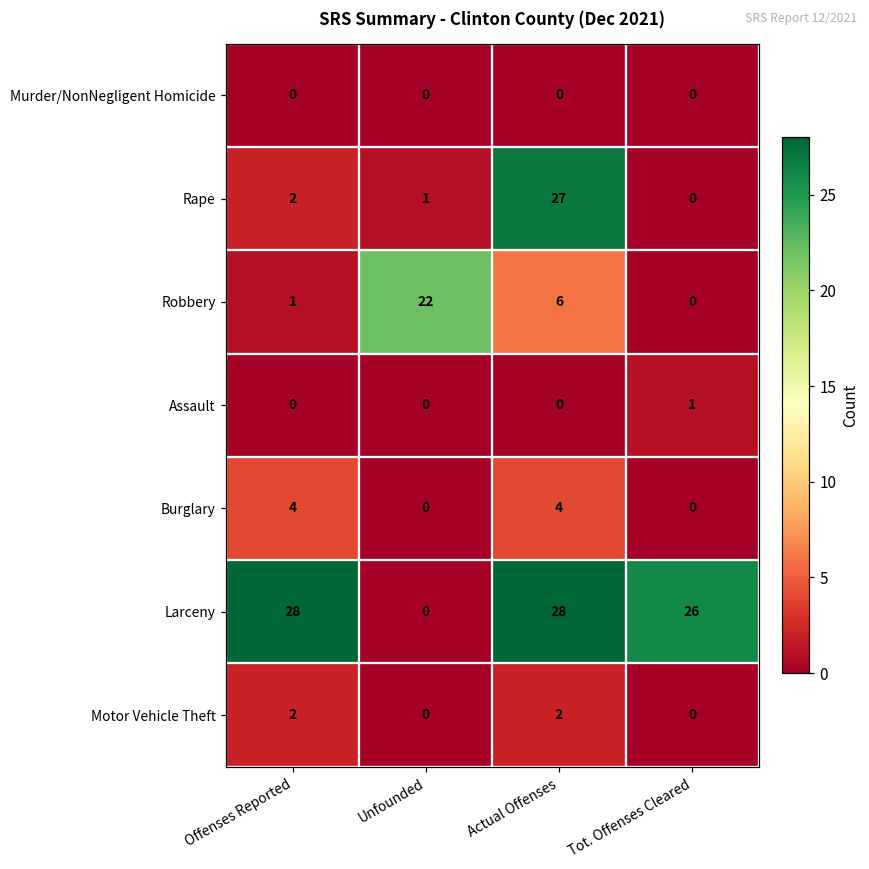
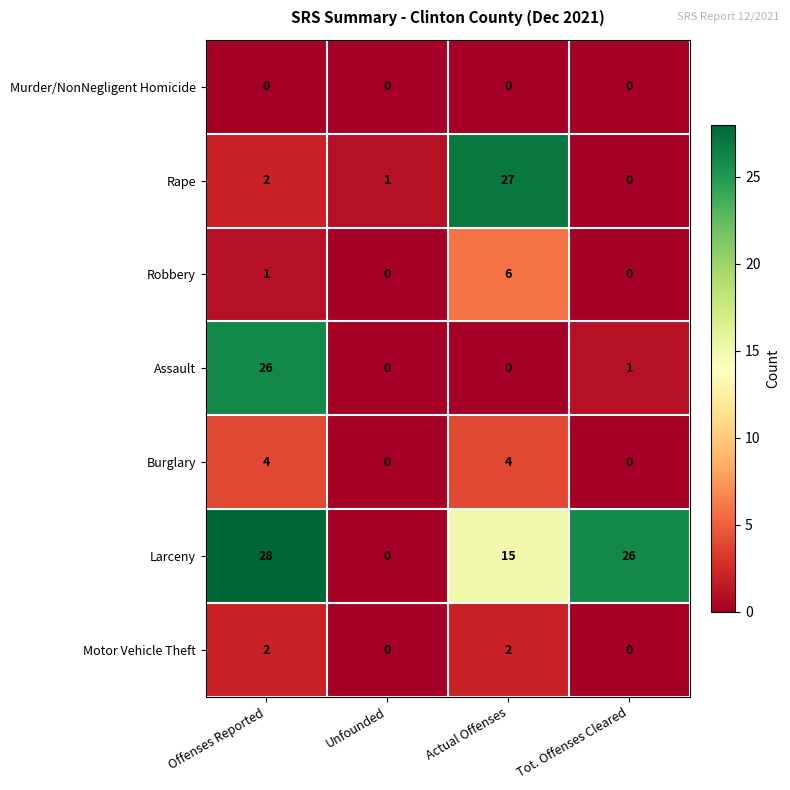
  {
    "Murder/NonNegligent Homicide": {
      "Offenses Reported": 0,
      "Unfounded": 0,
      "Actual Offenses": 0,
      "Tot. Offenses Cleared": 0
    },
    "Rape": {
      "Offenses Reported": 2,
      "Unfounded": 1,
      "Actual Offenses": 27,
      "Tot. Offenses Cleared": 0
    },
    "Robbery": {
      "Offenses Reported": 1,
-     "Unfounded": 22,
+     "Unfounded": 0,
      "Actual Offenses": 6,
      "Tot. Offenses Cleared": 0
    },
    "Assault": {
-     "Offenses Reported": 0,
+     "Offenses Reported": 26,
      "Unfounded": 0,
      "Actual Offenses": 0,
      "Tot. Offenses Cleared": 1
    },
    "Burglary": {
      "Offenses Reported": 4,
      "Unfounded": 0,
      "Actual Offenses": 4,
      "Tot. Offenses Cleared": 0
    },
    "Larceny": {
      "Offenses Reported": 28,
      "Unfounded": 0,
-     "Actual Offenses": 28,
+     "Actual Offenses": 15,
      "Tot. Offenses Cleared": 26
    },
    "Motor Vehicle Theft": {
      "Offenses Reported": 2,
      "Unfounded": 0,
      "Actual Offenses": 2,
      "Tot. Offenses Cleared": 0
    }
  }
